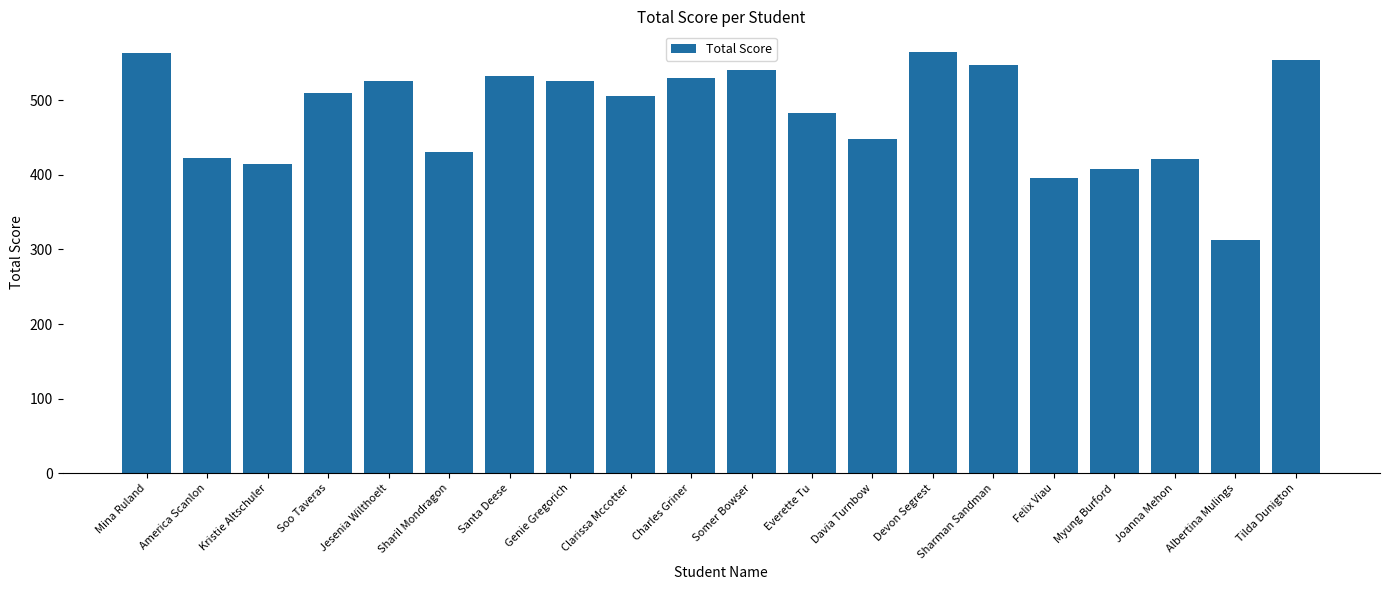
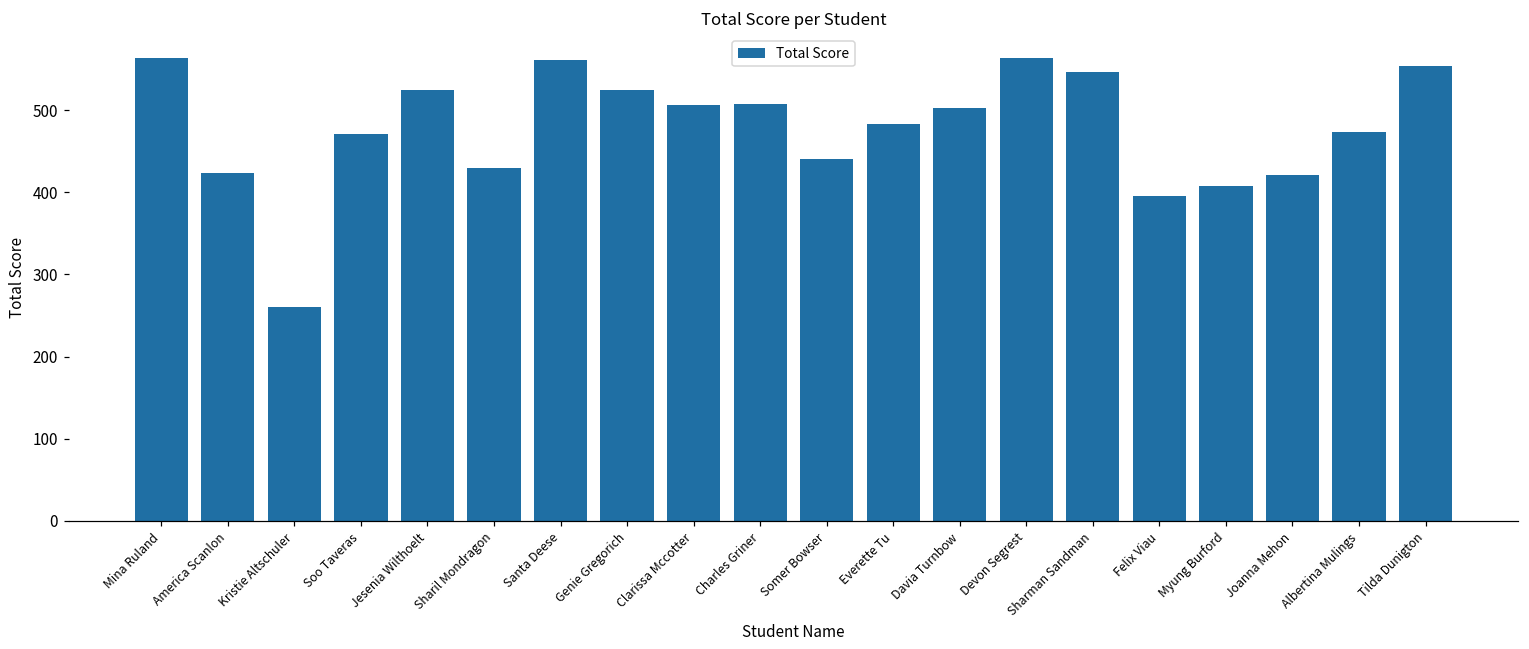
  {
    "Mina Ruland": 560,
    "America Scanlon": 420,
-   "Kristie Altschuler": 410,
-   "Soo Taveras": 510,
+   "Kristie Altschuler": 260,
+   "Soo Taveras": 470,
    "Jesenia Wilthoelt": 530,
    "Sharil Mondragon": 430,
-   "Santa Deese": 530,
+   "Santa Deese": 560,
    "Genie Gregorich": 530,
    "Clarissa Mccotter": 510,
-   "Charles Griner": 530,
-   "Somer Bowser": 540,
+   "Charles Griner": 510,
+   "Somer Bowser": 440,
    "Everette Tu": 480,
-   "Davia Turnbow": 450,
+   "Davia Turnbow": 500,
    "Devon Segrest": 560,
    "Sharman Sandman": 550,
    "Felix Viau": 400,
    "Myung Burford": 410,
    "Joanna Mehon": 420,
-   "Albertina Mulings": 310,
+   "Albertina Mulings": 470,
    "Tilda Dunigton": 550
  }
